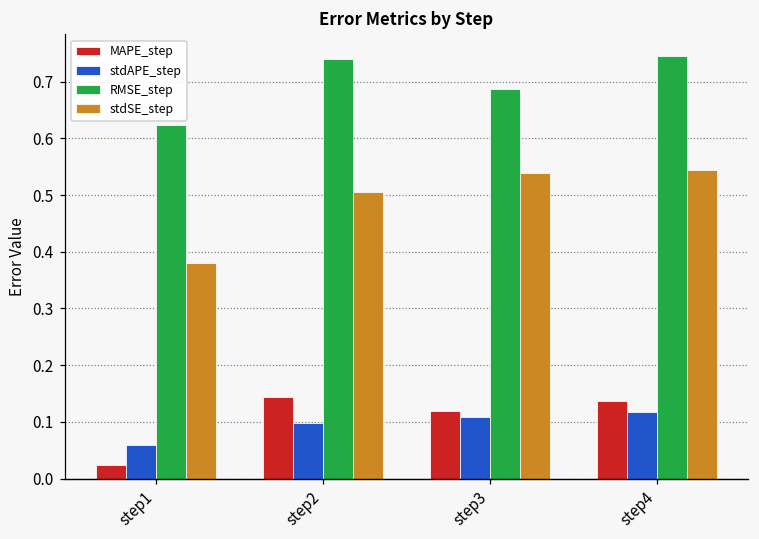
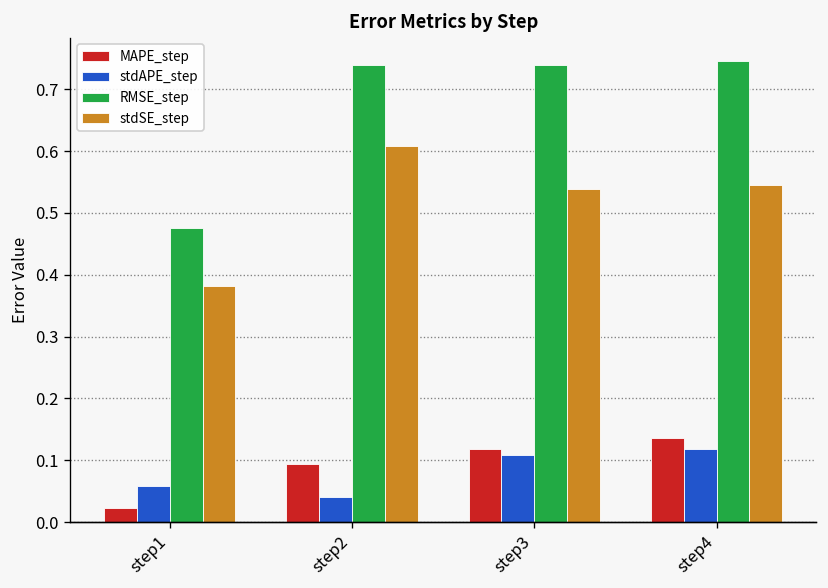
  {
    "MAPE_step": {
      "step1": 0.02,
-     "step2": 0.14,
+     "step2": 0.09,
      "step3": 0.12,
      "step4": 0.14
    },
    "stdAPE_step": {
      "step1": 0.06,
-     "step2": 0.10,
+     "step2": 0.04,
      "step3": 0.11,
      "step4": 0.12
    },
    "RMSE_step": {
-     "step1": 0.62,
+     "step1": 0.48,
      "step2": 0.74,
-     "step3": 0.69,
+     "step3": 0.74,
      "step4": 0.75
    },
    "stdSE_step": {
      "step1": 0.38,
-     "step2": 0.51,
+     "step2": 0.61,
      "step3": 0.54,
      "step4": 0.54
    }
  }
